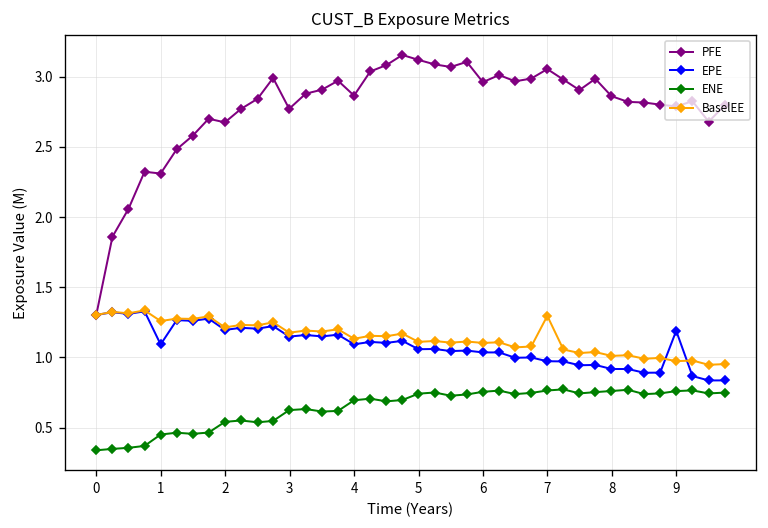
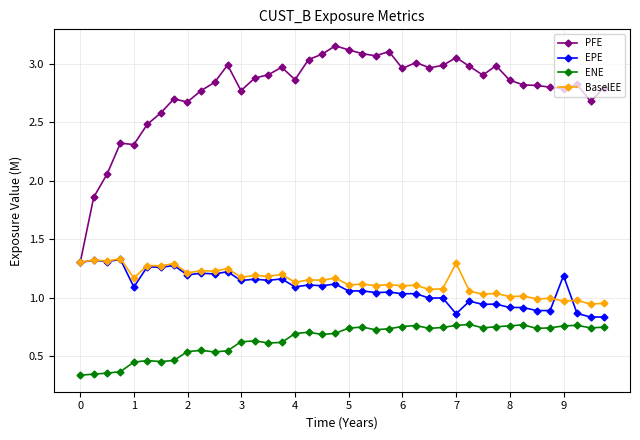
  {
    "PFE": {
      "1": 2.31,
      "2": 2.67,
      "4": 2.87,
      "5": 3.12,
      "6": 2.96,
      "7": 3.05
    },
    "EPE": {
      "1": 1.09,
      "4": 1.09,
      "5": 1.06,
      "6": 1.04,
-     "7": 0.97,
+     "7": 0.86,
      "9": 1.19
    },
    "ENE": {
      "0": 0.34,
      "1": 0.45,
      "2": 0.54,
      "4": 0.69,
      "5": 0.74,
      "6": 0.75,
      "7": 0.76,
      "9": 0.76
    },
    "BaselEE": {
-     "1": 1.26,
+     "1": 1.17,
      "4": 1.13,
      "5": 1.11,
      "6": 1.10,
      "7": 1.30,
      "9": 0.97
    }
  }
